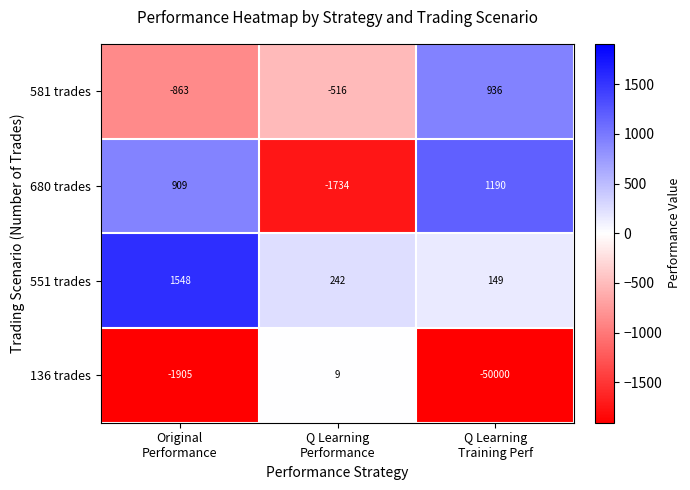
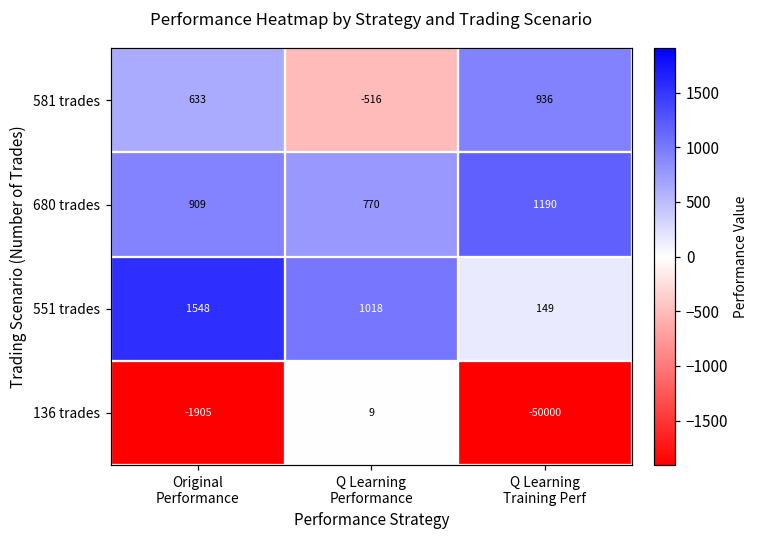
  {
    "581 trades": {
-     "Original Performance": -863,
+     "Original Performance": 633,
      "Q Learning Performance": -516,
      "Q Learning Training Perf": 936
    },
    "680 trades": {
      "Original Performance": 909,
-     "Q Learning Performance": -1734,
+     "Q Learning Performance": 770,
      "Q Learning Training Perf": 1190
    },
    "551 trades": {
      "Original Performance": 1548,
-     "Q Learning Performance": 242,
+     "Q Learning Performance": 1018,
      "Q Learning Training Perf": 149
    },
    "136 trades": {
      "Original Performance": -1905,
      "Q Learning Performance": 9,
      "Q Learning Training Perf": -50000
    }
  }
